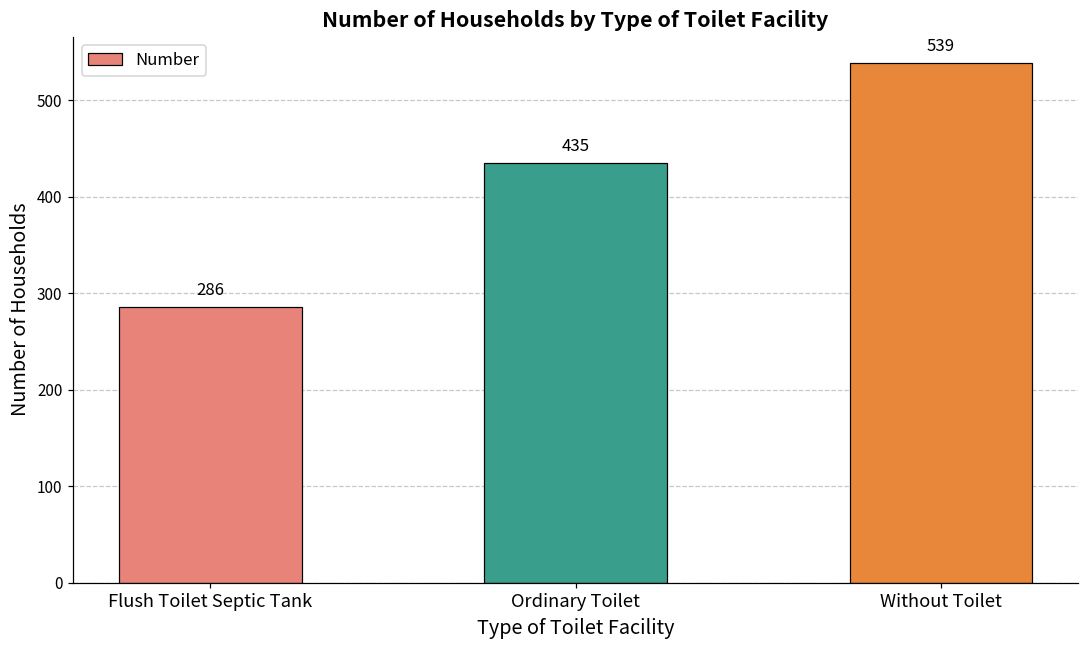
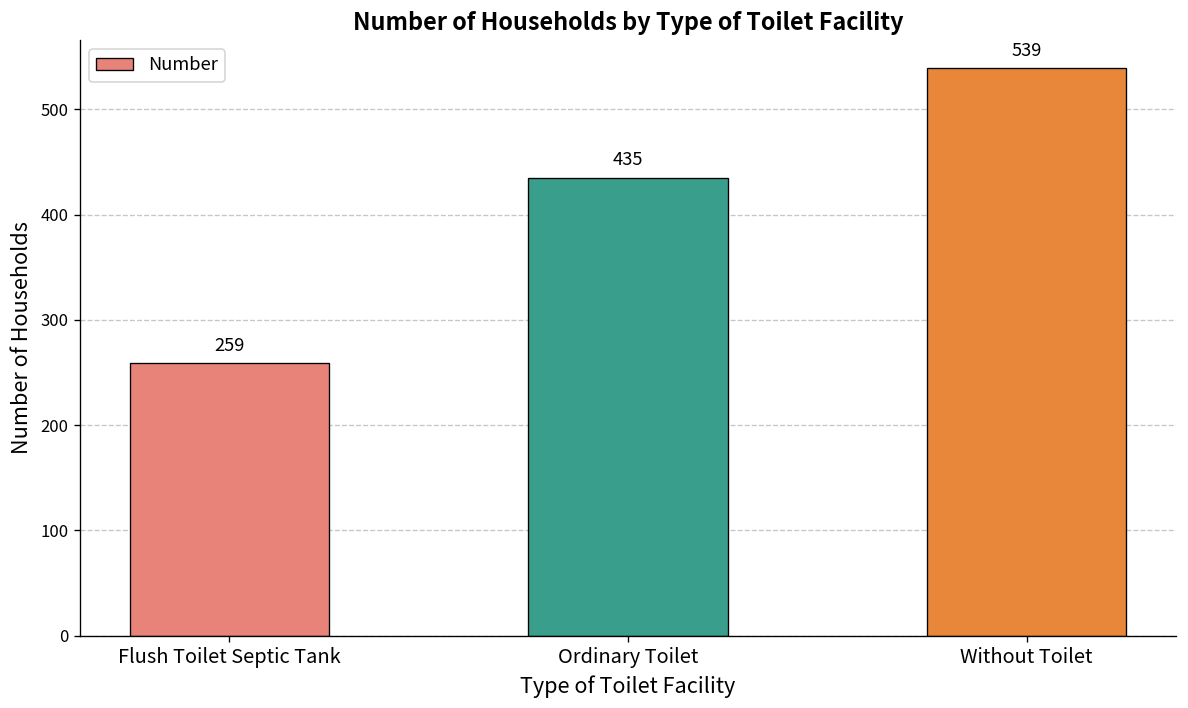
  {
-   "Flush Toilet Septic Tank": 286,
+   "Flush Toilet Septic Tank": 259,
    "Ordinary Toilet": 435,
    "Without Toilet": 539
  }
